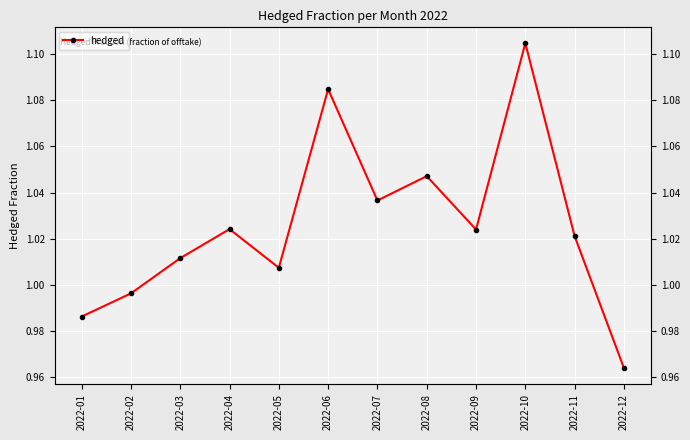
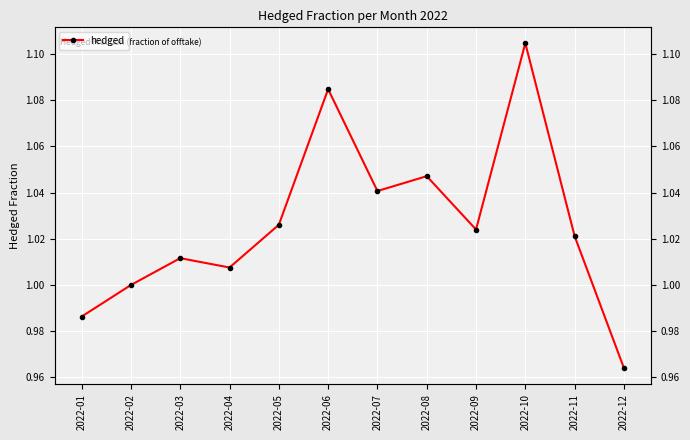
  {
    "2022-01": 0.986,
-   "2022-02": 0.996,
+   "2022-02": 1.000,
    "2022-03": 1.012,
-   "2022-04": 1.024,
-   "2022-05": 1.007,
+   "2022-04": 1.008,
+   "2022-05": 1.026,
    "2022-06": 1.085,
-   "2022-07": 1.037,
+   "2022-07": 1.041,
    "2022-08": 1.047,
    "2022-09": 1.024,
    "2022-10": 1.105,
    "2022-11": 1.021,
    "2022-12": 0.964
  }
